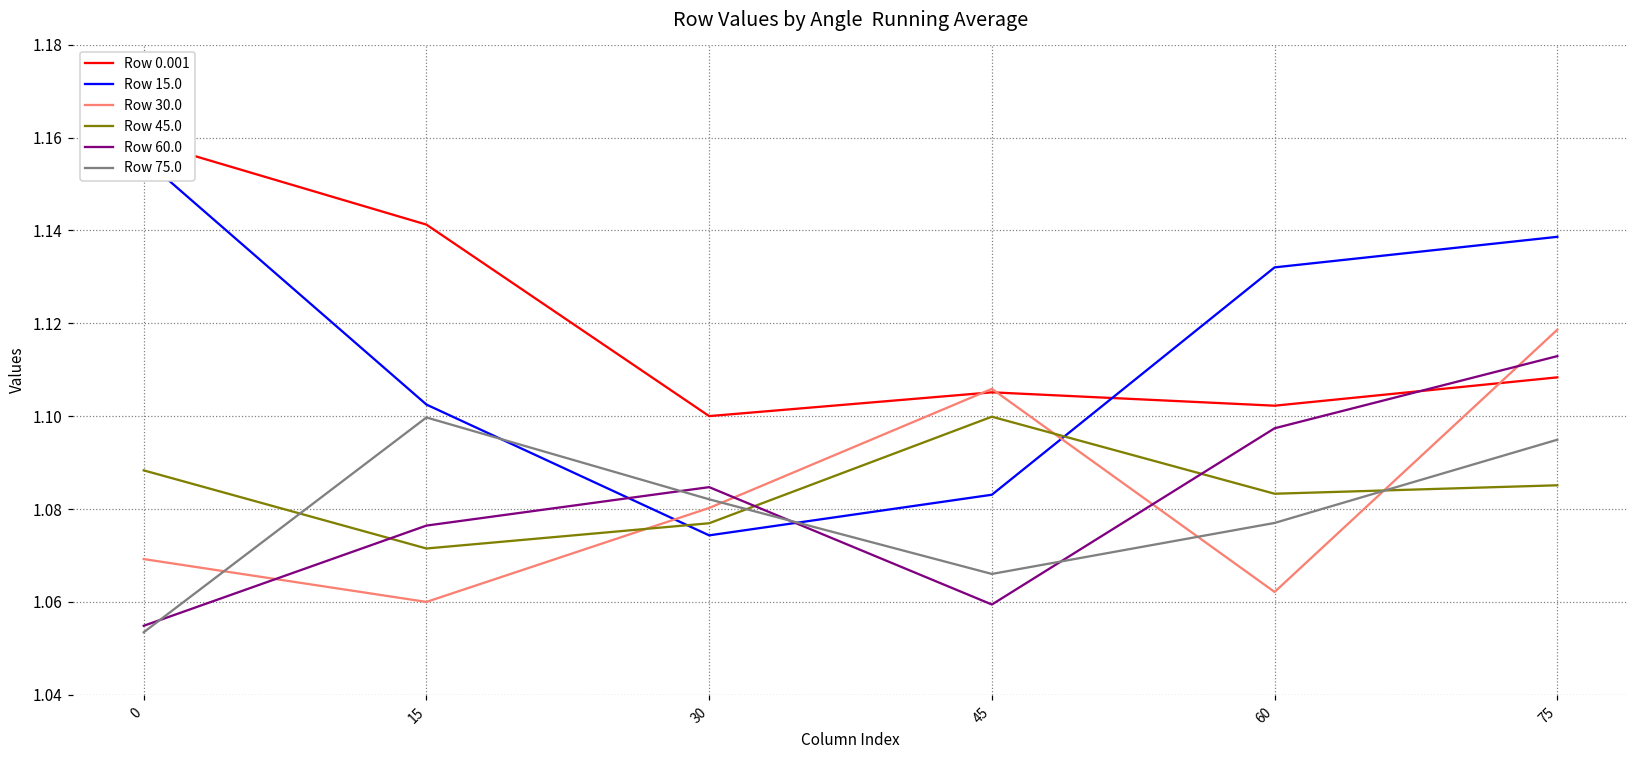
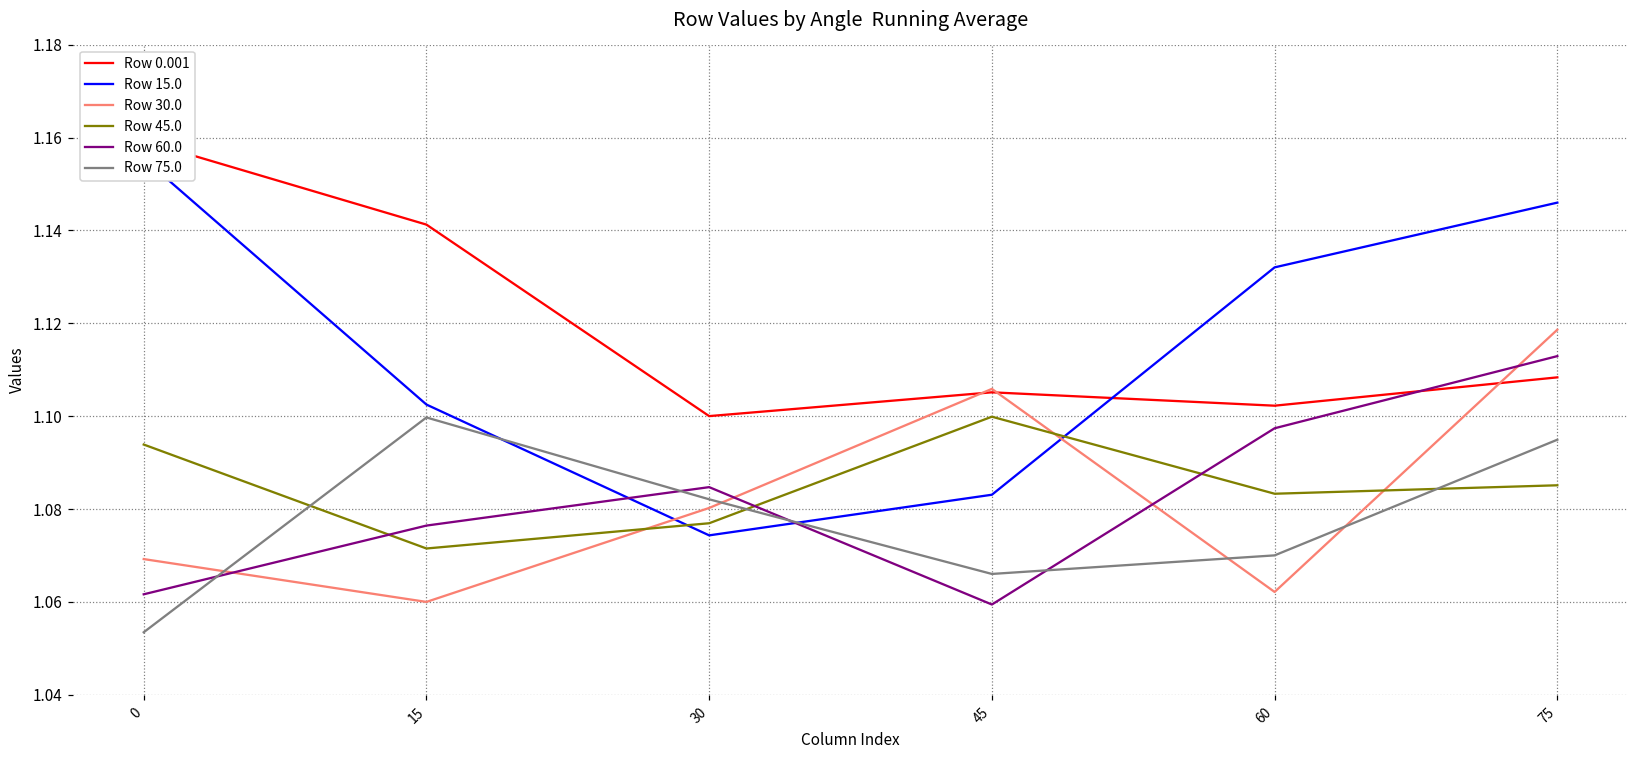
  {
    "Row 0.001": {
      "15": 1.141,
      "30": 1.100,
      "45": 1.105,
      "60": 1.102,
      "75": 1.108
    },
    "Row 15.0": {
      "15": 1.103,
      "30": 1.074,
      "45": 1.083,
      "60": 1.132,
-     "75": 1.139
+     "75": 1.146
    },
    "Row 30.0": {
      "0": 1.069,
      "15": 1.060,
      "30": 1.080,
      "45": 1.106,
      "60": 1.062,
      "75": 1.119
    },
    "Row 45.0": {
-     "0": 1.088,
+     "0": 1.094,
      "15": 1.072,
      "30": 1.077,
      "45": 1.100,
      "60": 1.083,
      "75": 1.085
    },
    "Row 60.0": {
-     "0": 1.055,
+     "0": 1.062,
      "15": 1.076,
      "30": 1.085,
      "45": 1.059,
      "60": 1.097,
      "75": 1.113
    },
    "Row 75.0": {
      "0": 1.053,
      "15": 1.100,
      "30": 1.082,
      "45": 1.066,
-     "60": 1.077,
+     "60": 1.070,
      "75": 1.095
    }
  }
